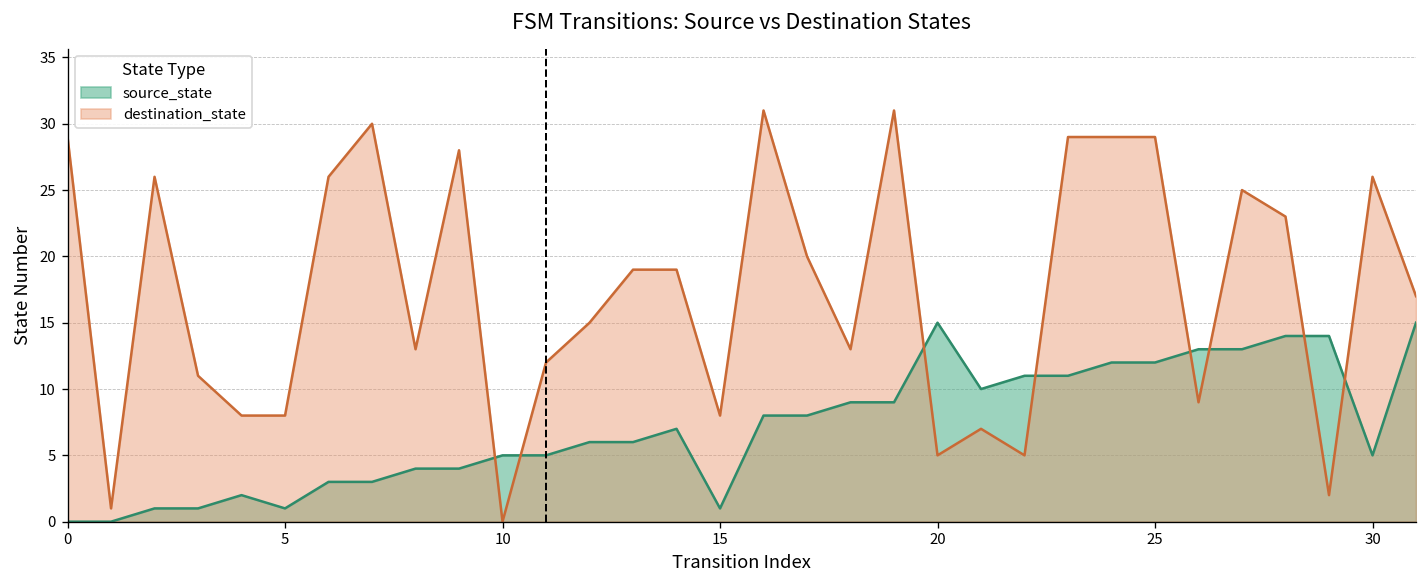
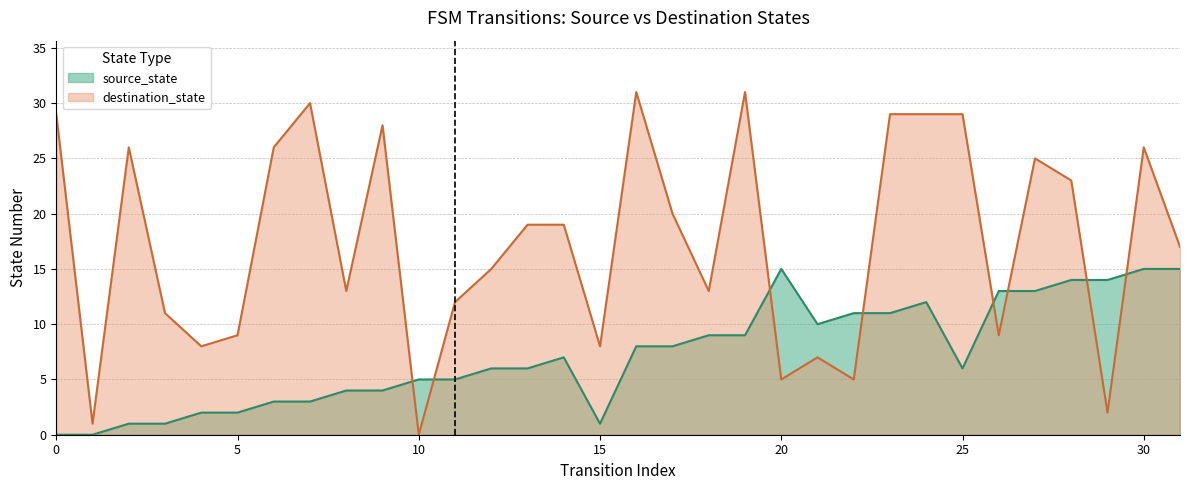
  {
    "source_state": {
      "0": 0,
-     "5": 1,
+     "5": 2,
      "10": 5,
      "15": 1,
      "20": 15,
-     "25": 12,
-     "30": 5
+     "25": 6,
+     "30": 15
    },
    "destination_state": {
      "0": 29,
-     "5": 8,
+     "5": 9,
      "10": 0,
      "15": 8,
      "20": 5,
      "25": 29,
      "30": 26
    }
  }
